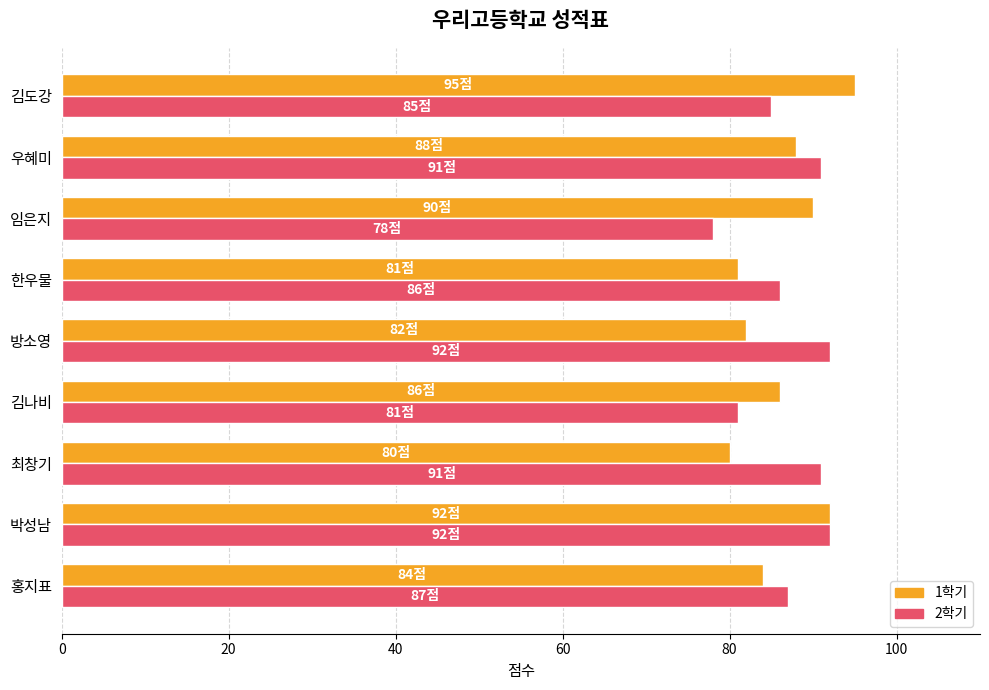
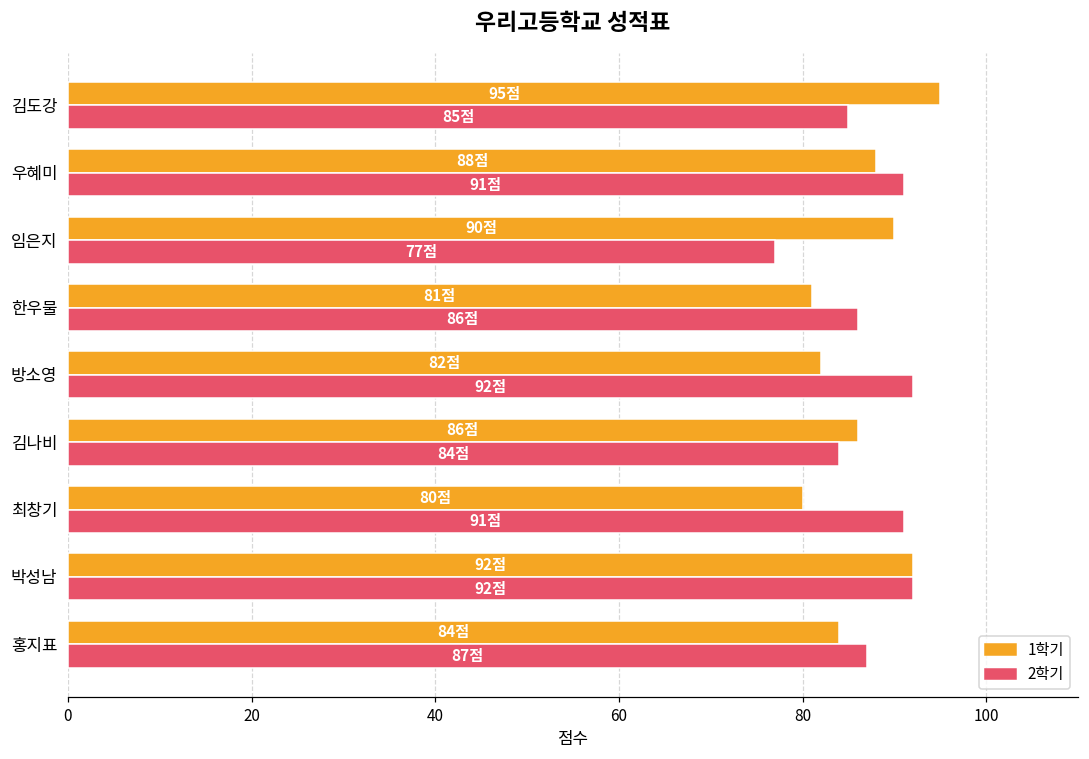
  {
    "1학기": {
      "김도강": "95점",
      "우혜미": "88점",
      "임은지": "90점",
      "한우물": "81점",
      "방소영": "82점",
      "김나비": "86점",
      "최창기": "80점",
      "박성남": "92점",
      "홍지표": "84점"
    },
    "2학기": {
      "김도강": "85점",
      "우혜미": "91점",
-     "임은지": "78점",
+     "임은지": "77점",
      "한우물": "86점",
      "방소영": "92점",
-     "김나비": "81점",
+     "김나비": "84점",
      "최창기": "91점",
      "박성남": "92점",
      "홍지표": "87점"
    }
  }
